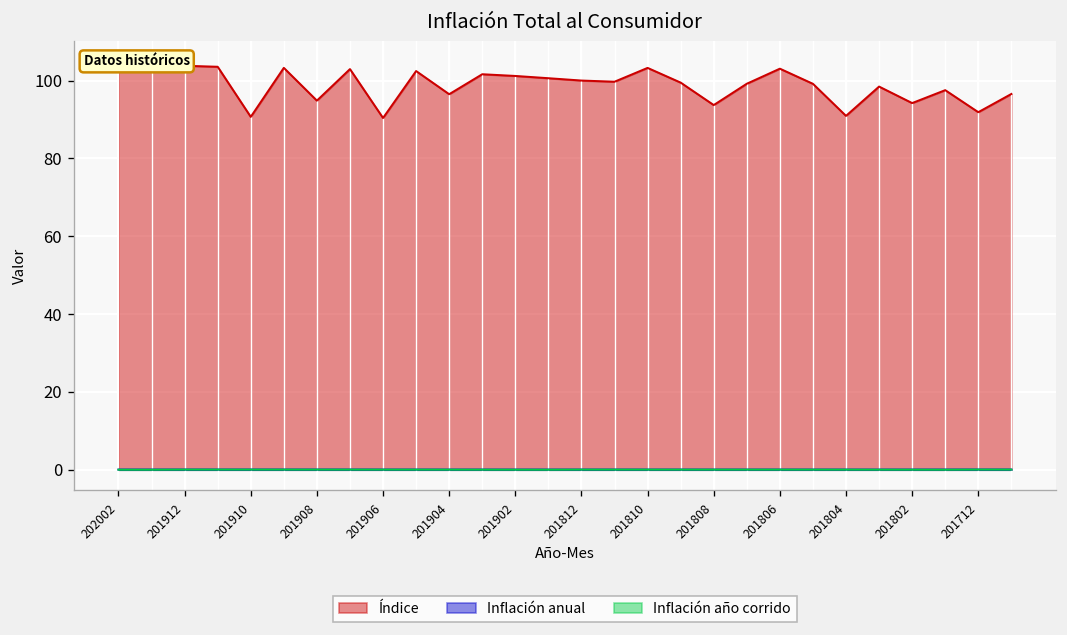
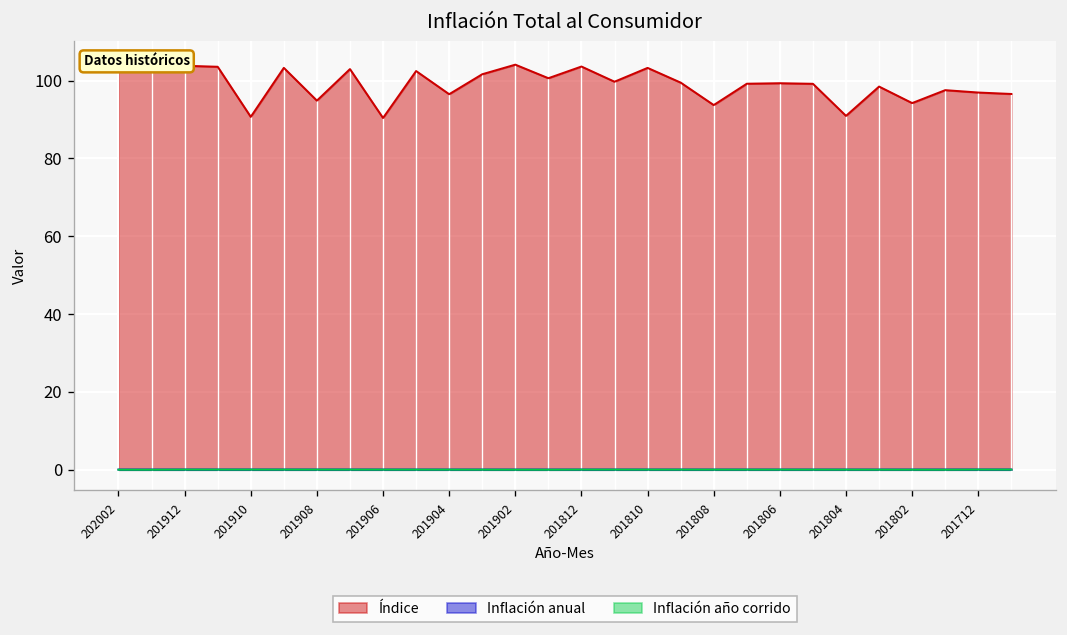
  {
    "Índice": {
      "201910": 91,
      "201908": 95,
      "201906": 90,
      "201904": 96,
-     "201902": 101,
-     "201812": 100,
+     "201902": 104,
+     "201812": 104,
      "201810": 103,
      "201808": 94,
-     "201806": 103,
+     "201806": 99,
      "201804": 91,
      "201802": 94,
-     "201712": 92
+     "201712": 97
    }
  }
